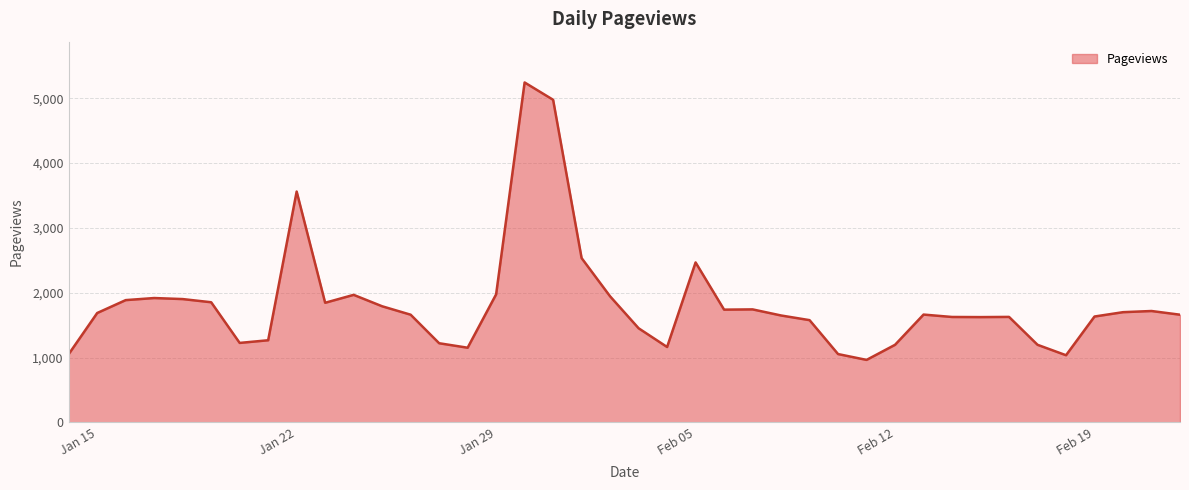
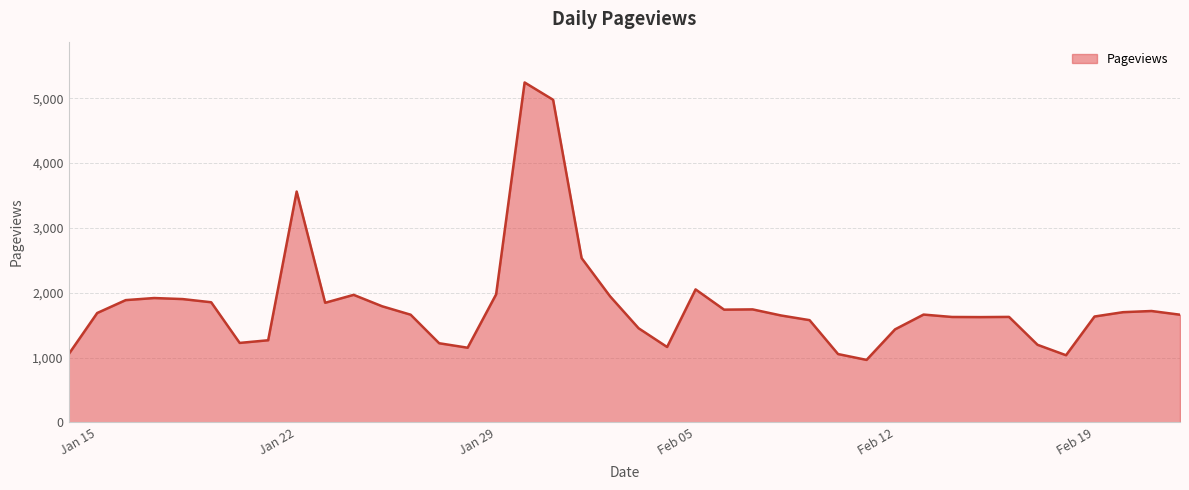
  {
    "Jan 15": "1,700",
    "Jan 22": "3,600",
    "Jan 29": "2,000",
-   "Feb 05": "2,500",
-   "Feb 12": "1,200",
+   "Feb 05": "2,100",
+   "Feb 12": "1,400",
    "Feb 19": "1,600"
  }
